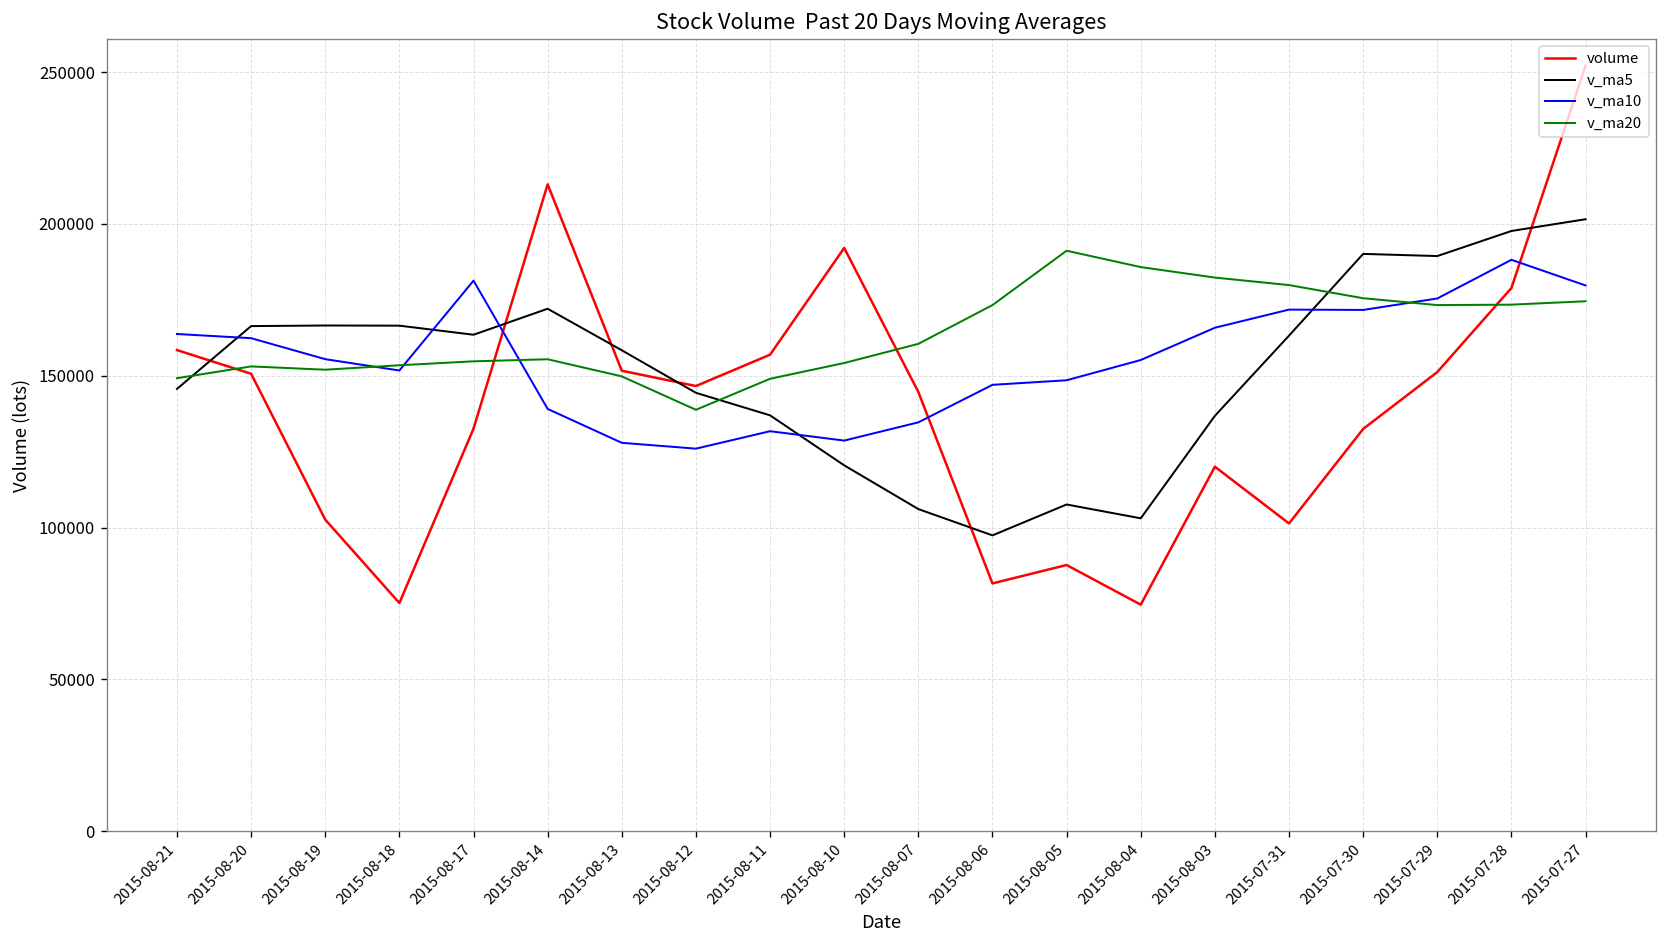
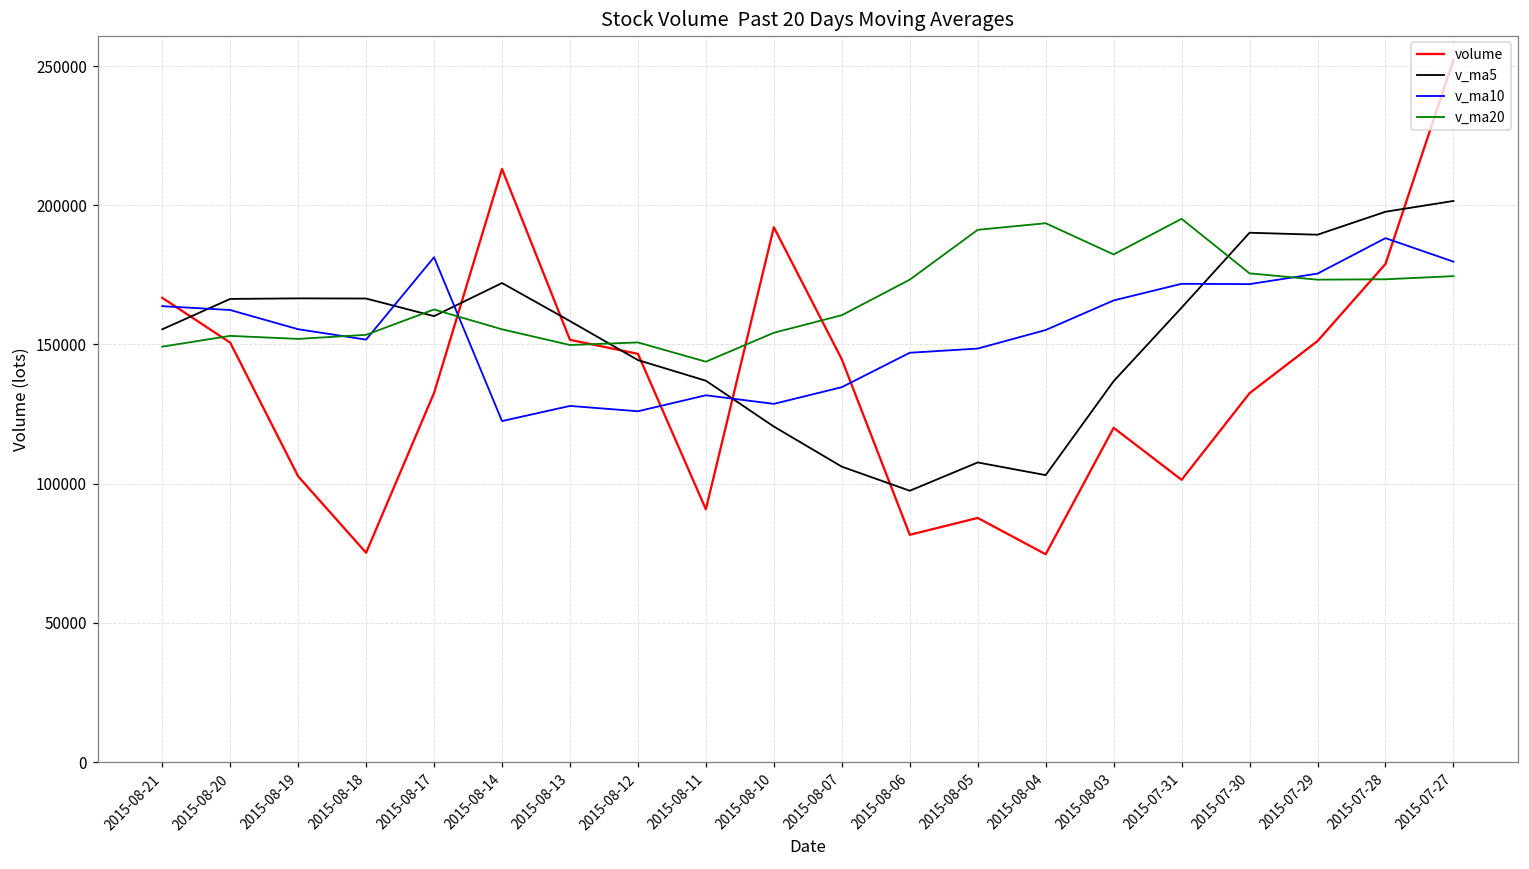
  {
    "volume": {
-     "2015-08-21": 158000,
+     "2015-08-21": 167000,
      "2015-08-20": 151000,
      "2015-08-19": 103000,
      "2015-08-18": 75000,
      "2015-08-17": 133000,
      "2015-08-14": 213000,
      "2015-08-13": 152000,
      "2015-08-12": 147000,
-     "2015-08-11": 157000,
+     "2015-08-11": 91000,
      "2015-08-10": 192000,
      "2015-08-07": 145000,
      "2015-08-06": 82000,
      "2015-08-05": 88000,
      "2015-08-04": 75000,
      "2015-08-03": 120000,
      "2015-07-31": 101000,
      "2015-07-30": 132000,
      "2015-07-29": 151000,
      "2015-07-28": 179000
    },
    "v_ma5": {
-     "2015-08-21": 146000,
+     "2015-08-21": 155000,
      "2015-08-20": 166000,
      "2015-08-19": 167000,
      "2015-08-18": 166000,
-     "2015-08-17": 164000,
+     "2015-08-17": 160000,
      "2015-08-14": 172000,
      "2015-08-13": 158000,
      "2015-08-12": 144000,
      "2015-08-11": 137000,
      "2015-08-10": 121000,
      "2015-08-07": 106000,
      "2015-08-06": 97000,
      "2015-08-05": 108000,
      "2015-08-04": 103000,
      "2015-08-03": 137000,
      "2015-07-31": 163000,
      "2015-07-30": 190000,
      "2015-07-29": 189000,
      "2015-07-28": 198000,
      "2015-07-27": 202000
    },
    "v_ma10": {
      "2015-08-21": 164000,
      "2015-08-20": 162000,
      "2015-08-19": 155000,
      "2015-08-18": 152000,
      "2015-08-17": 181000,
-     "2015-08-14": 139000,
+     "2015-08-14": 122000,
      "2015-08-13": 128000,
      "2015-08-12": 126000,
      "2015-08-11": 132000,
      "2015-08-10": 129000,
      "2015-08-07": 135000,
      "2015-08-06": 147000,
      "2015-08-05": 149000,
      "2015-08-04": 155000,
      "2015-08-03": 166000,
      "2015-07-31": 172000,
      "2015-07-30": 172000,
      "2015-07-29": 175000,
      "2015-07-28": 188000,
      "2015-07-27": 180000
    },
    "v_ma20": {
      "2015-08-21": 149000,
      "2015-08-20": 153000,
      "2015-08-19": 152000,
      "2015-08-18": 153000,
-     "2015-08-17": 155000,
+     "2015-08-17": 163000,
      "2015-08-14": 155000,
      "2015-08-13": 150000,
-     "2015-08-12": 139000,
-     "2015-08-11": 149000,
+     "2015-08-12": 151000,
+     "2015-08-11": 144000,
      "2015-08-10": 154000,
      "2015-08-07": 161000,
      "2015-08-06": 173000,
      "2015-08-05": 191000,
-     "2015-08-04": 186000,
+     "2015-08-04": 194000,
      "2015-08-03": 182000,
-     "2015-07-31": 180000,
+     "2015-07-31": 195000,
      "2015-07-30": 176000,
      "2015-07-29": 173000,
      "2015-07-28": 173000,
      "2015-07-27": 175000
    }
  }
